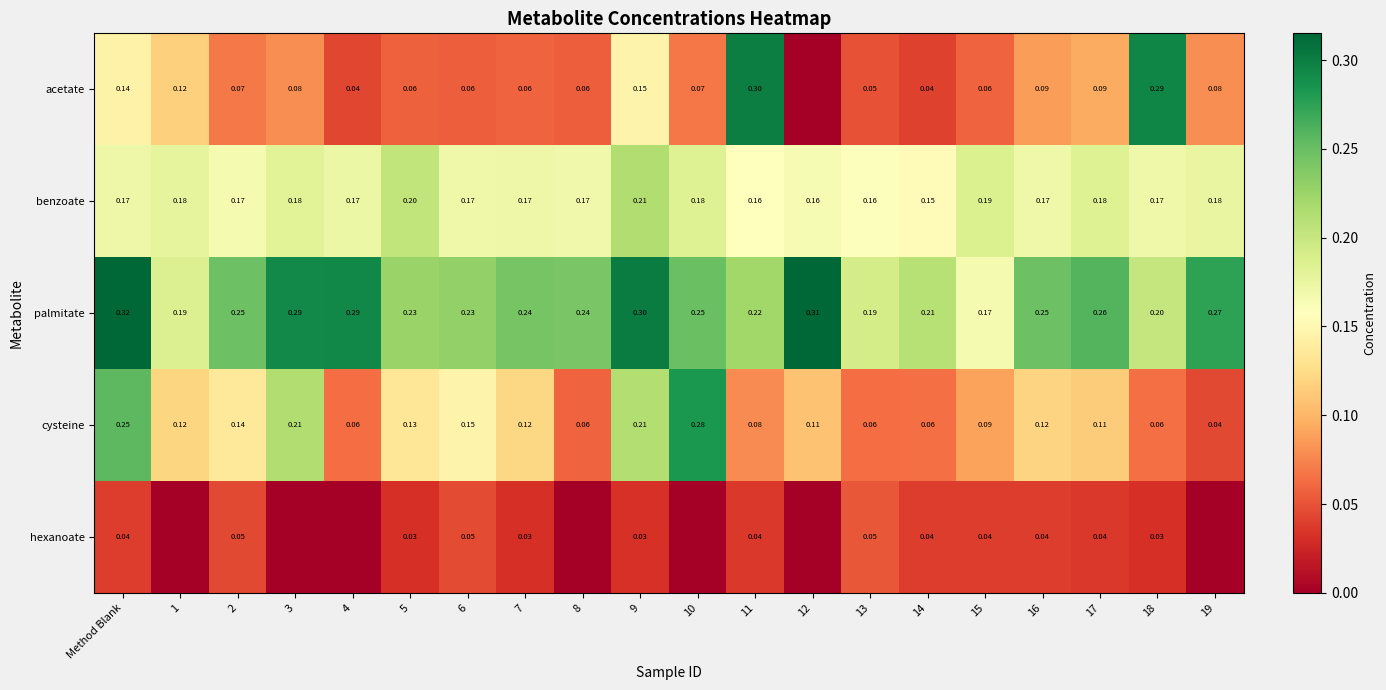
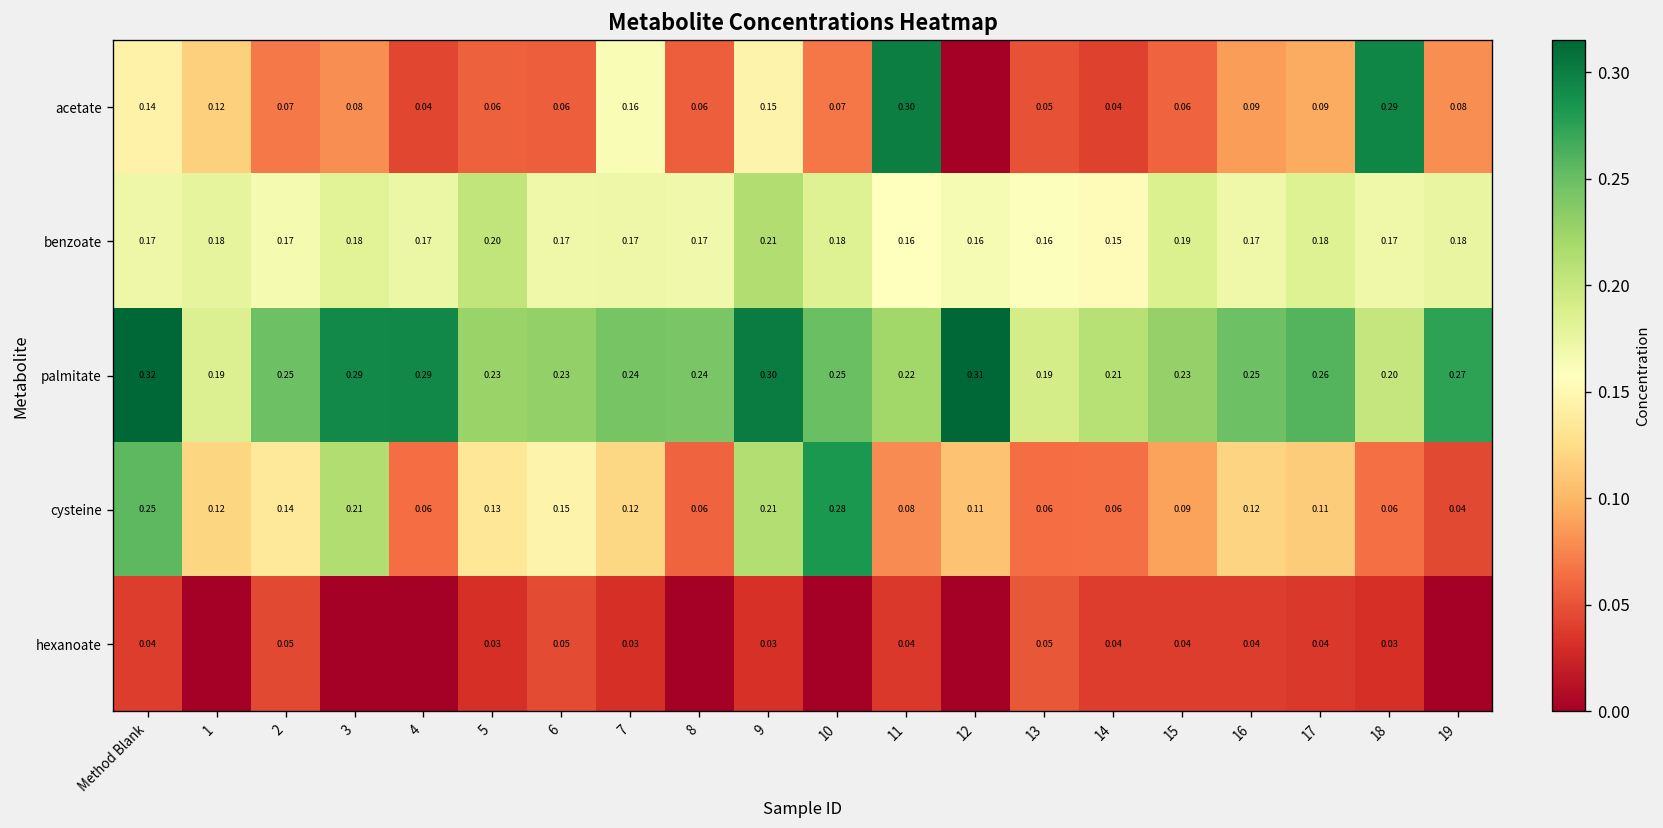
  {
    "acetate": {
      "Method Blank": 0.14,
      "1": 0.12,
      "2": 0.07,
      "3": 0.08,
      "4": 0.04,
      "5": 0.06,
      "6": 0.06,
-     "7": 0.06,
+     "7": 0.16,
      "8": 0.06,
      "9": 0.15,
      "10": 0.07,
      "11": 0.30,
      "13": 0.05,
      "14": 0.04,
      "15": 0.06,
      "16": 0.09,
      "17": 0.09,
      "18": 0.29,
      "19": 0.08
    },
    "benzoate": {
      "Method Blank": 0.17,
      "1": 0.18,
      "2": 0.17,
      "3": 0.18,
      "4": 0.17,
      "5": 0.20,
      "6": 0.17,
      "7": 0.17,
      "8": 0.17,
      "9": 0.21,
      "10": 0.18,
      "11": 0.16,
      "12": 0.16,
      "13": 0.16,
      "14": 0.15,
      "15": 0.19,
      "16": 0.17,
      "17": 0.18,
      "18": 0.17,
      "19": 0.18
    },
    "palmitate": {
      "Method Blank": 0.32,
      "1": 0.19,
      "2": 0.25,
      "3": 0.29,
      "4": 0.29,
      "5": 0.23,
      "6": 0.23,
      "7": 0.24,
      "8": 0.24,
      "9": 0.30,
      "10": 0.25,
      "11": 0.22,
      "12": 0.31,
      "13": 0.19,
      "14": 0.21,
-     "15": 0.17,
+     "15": 0.23,
      "16": 0.25,
      "17": 0.26,
      "18": 0.20,
      "19": 0.27
    },
    "cysteine": {
      "Method Blank": 0.25,
      "1": 0.12,
      "2": 0.14,
      "3": 0.21,
      "4": 0.06,
      "5": 0.13,
      "6": 0.15,
      "7": 0.12,
      "8": 0.06,
      "9": 0.21,
      "10": 0.28,
      "11": 0.08,
      "12": 0.11,
      "13": 0.06,
      "14": 0.06,
      "15": 0.09,
      "16": 0.12,
      "17": 0.11,
      "18": 0.06,
      "19": 0.04
    },
    "hexanoate": {
      "Method Blank": 0.04,
      "2": 0.05,
      "5": 0.03,
      "6": 0.05,
      "7": 0.03,
      "9": 0.03,
      "11": 0.04,
      "13": 0.05,
      "14": 0.04,
      "15": 0.04,
      "16": 0.04,
      "17": 0.04,
      "18": 0.03
    }
  }
